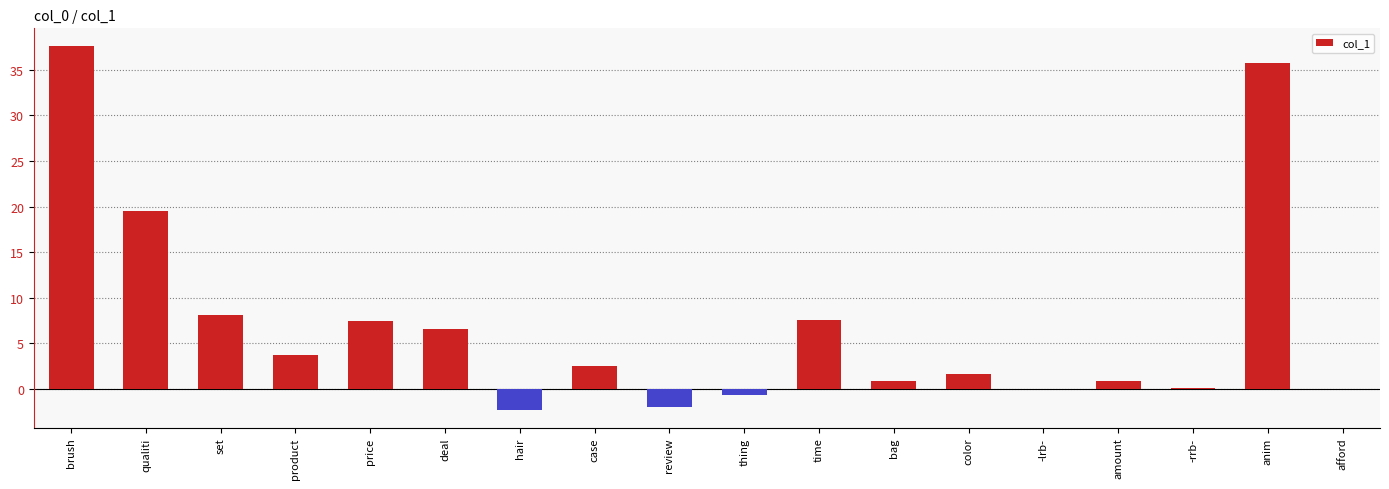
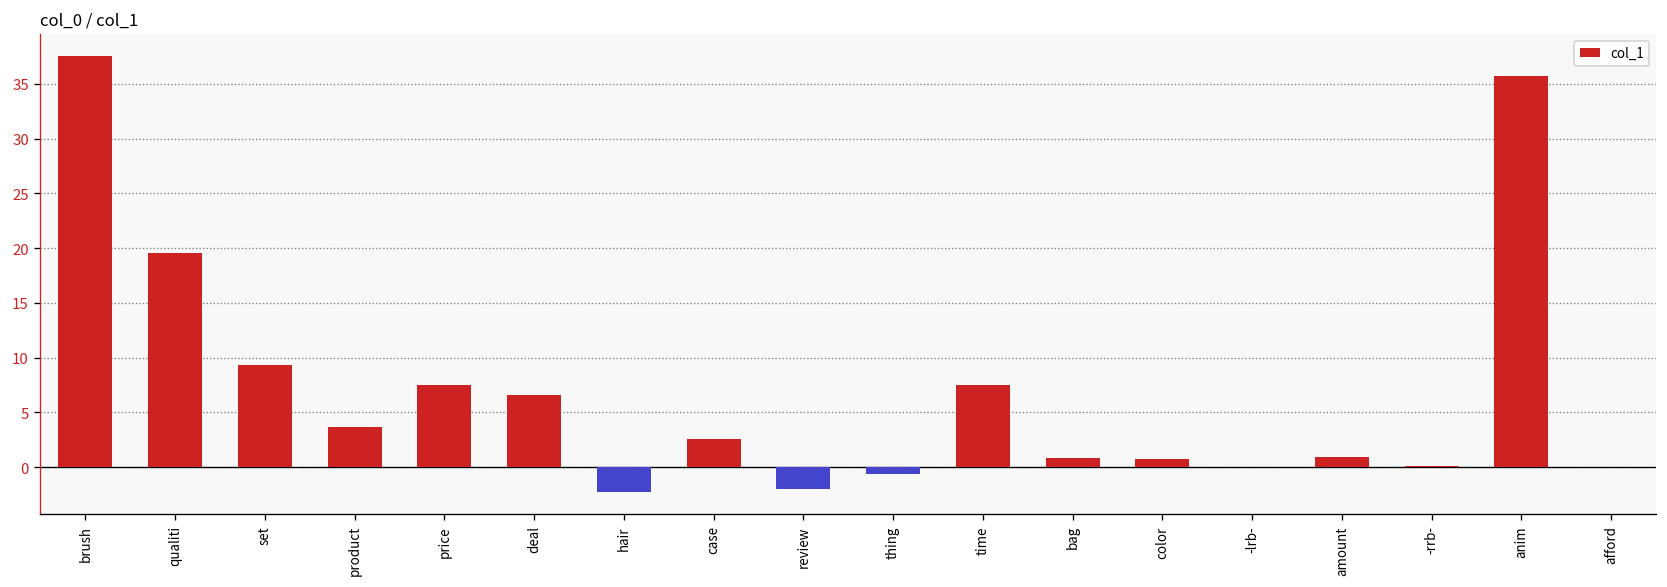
  {
    "brush": 38,
    "qualiti": 20,
-   "set": 8,
+   "set": 9,
    "product": 4,
    "price": 7,
    "deal": 7,
    "hair": -2,
    "case": 3,
    "review": -2,
    "thing": -1,
    "time": 8,
    "bag": 1,
-   "color": 2,
+   "color": 1,
    "amount": 1,
    "anim": 36,
    "afford": 0
  }
